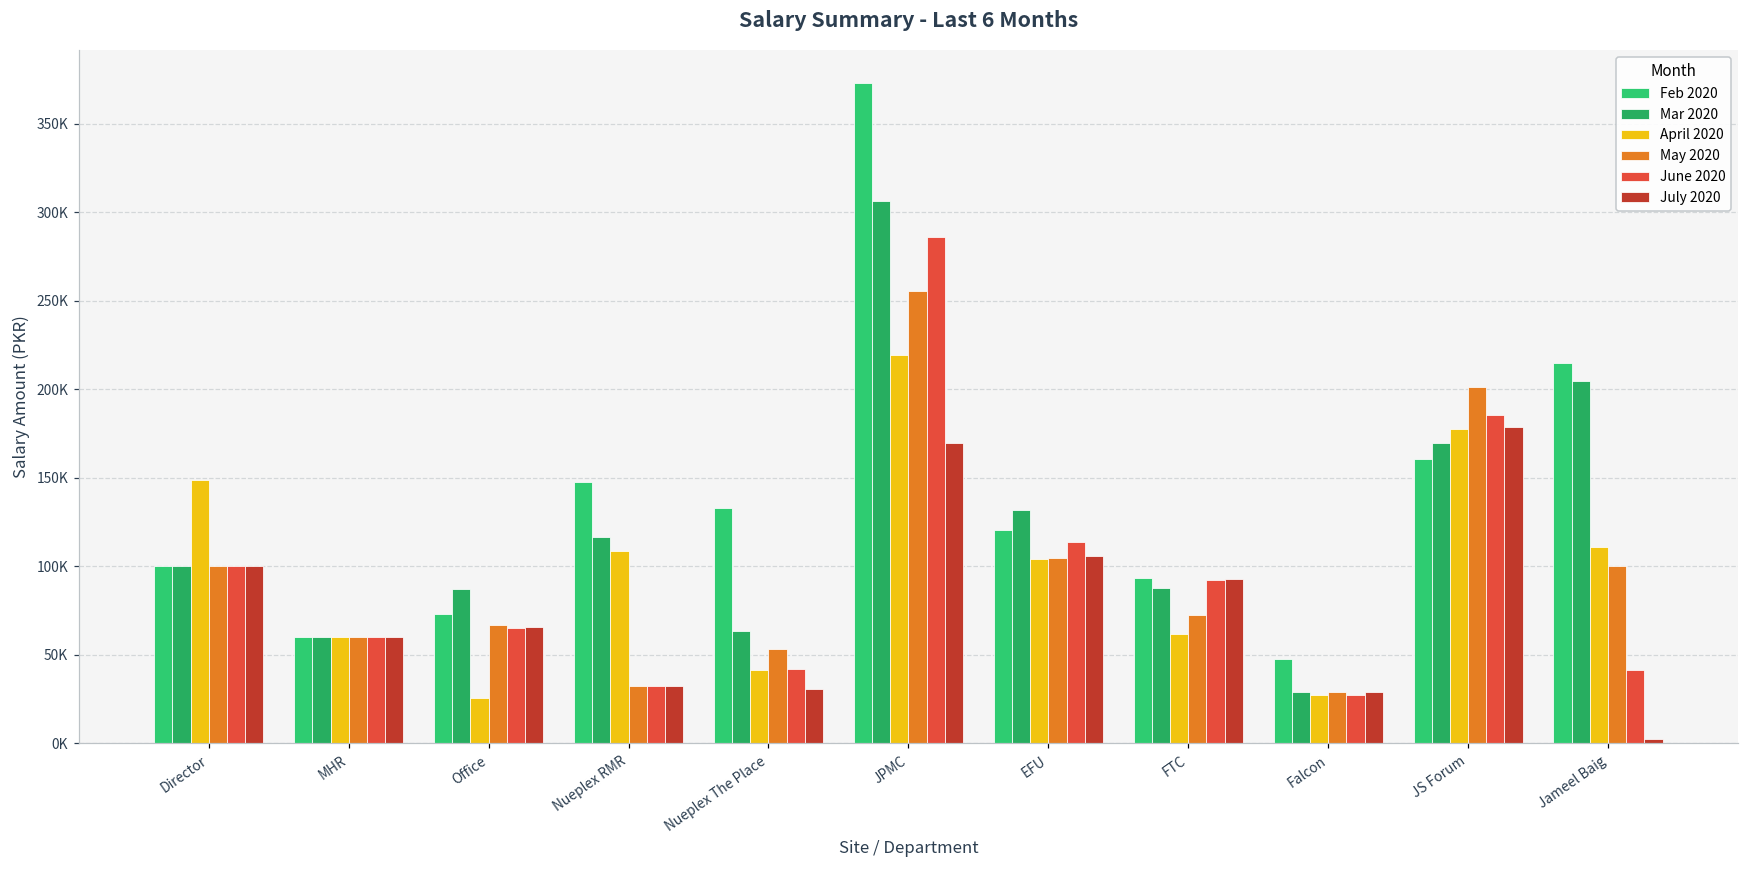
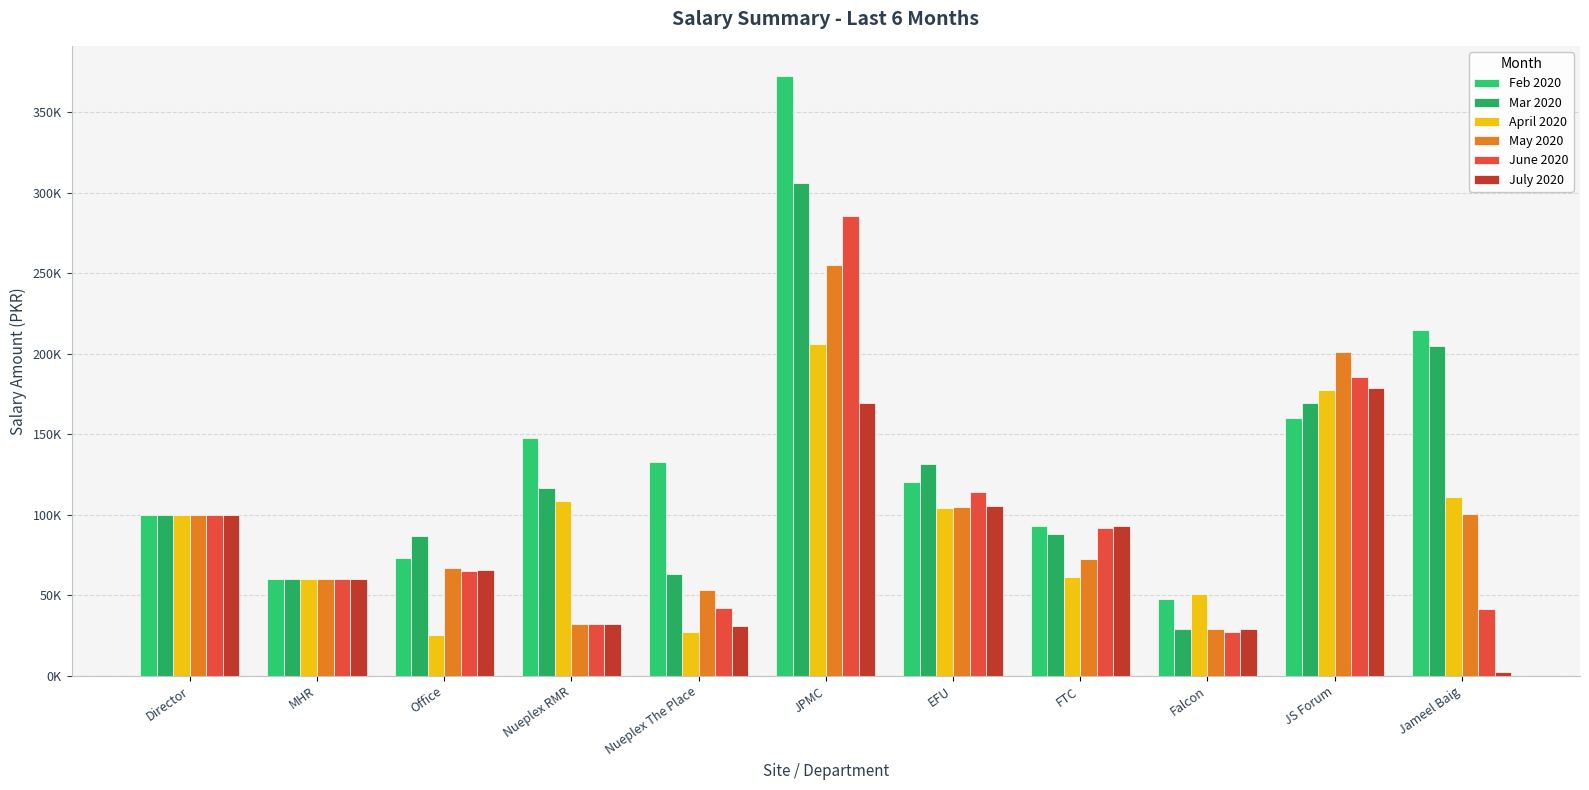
  {
    "April 2020": {
-     "Director": 149000,
+     "Director": 100000,
      "MHR": 60000,
      "Office": 25000,
      "Nueplex RMR": 109000,
-     "Nueplex The Place": 41000,
-     "JPMC": 219000,
+     "Nueplex The Place": 27000,
+     "JPMC": 206000,
      "EFU": 104000,
      "FTC": 62000,
-     "Falcon": 27000,
+     "Falcon": 51000,
      "JS Forum": 177000,
      "Jameel Baig": 111000
    }
  }
